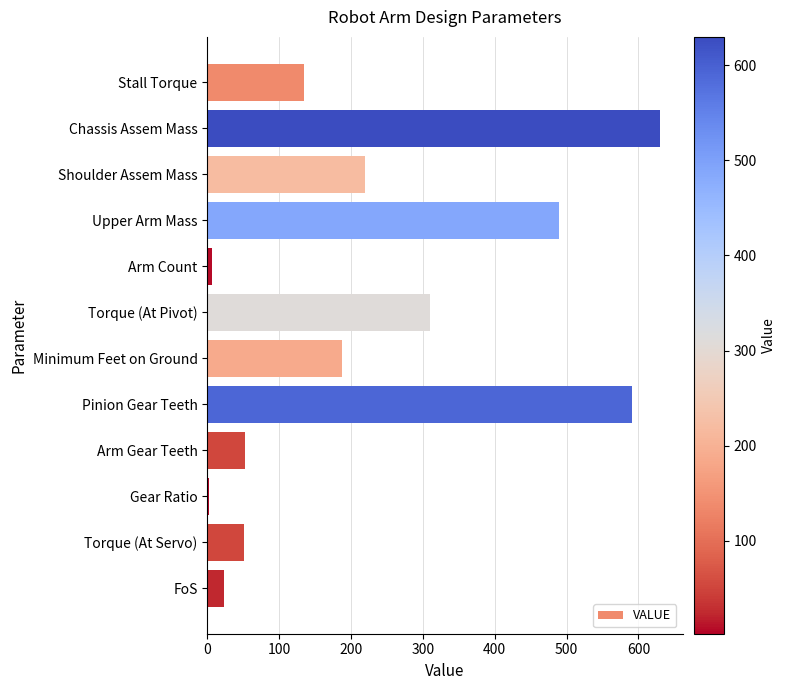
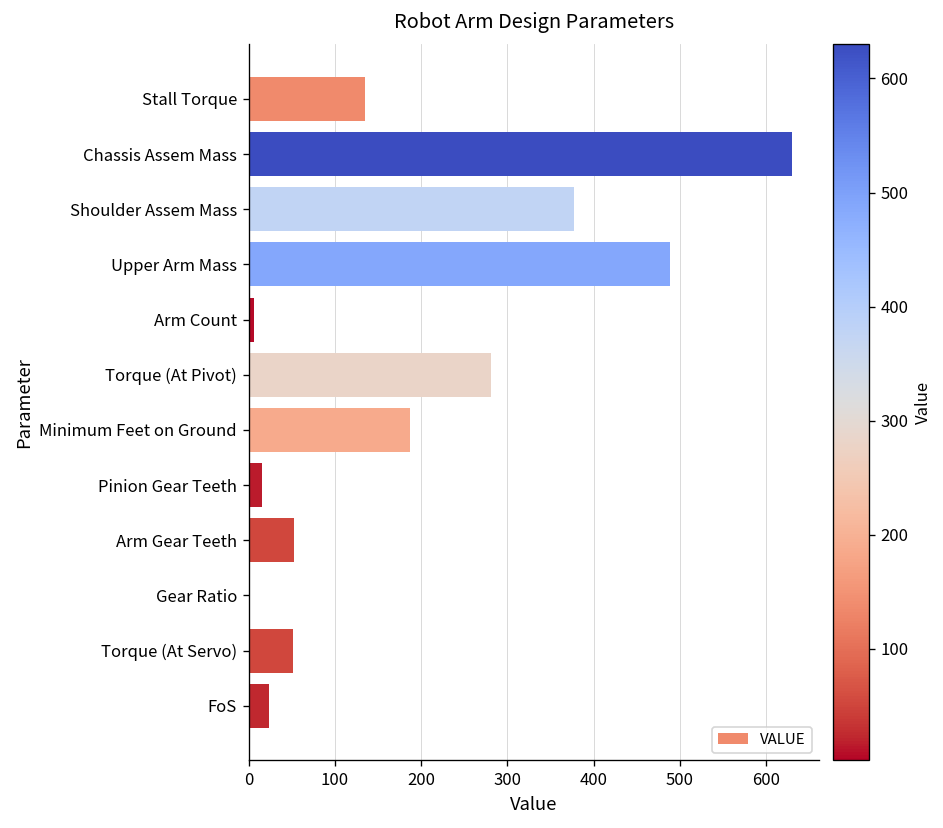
  {
    "Stall Torque": 140,
    "Chassis Assem Mass": 630,
-   "Shoulder Assem Mass": 220,
+   "Shoulder Assem Mass": 380,
    "Upper Arm Mass": 490,
    "Arm Count": 10,
-   "Torque (At Pivot)": 310,
+   "Torque (At Pivot)": 280,
    "Minimum Feet on Ground": 190,
-   "Pinion Gear Teeth": 590,
+   "Pinion Gear Teeth": 20,
    "Arm Gear Teeth": 50,
    "Torque (At Servo)": 50,
    "FoS": 20
  }
